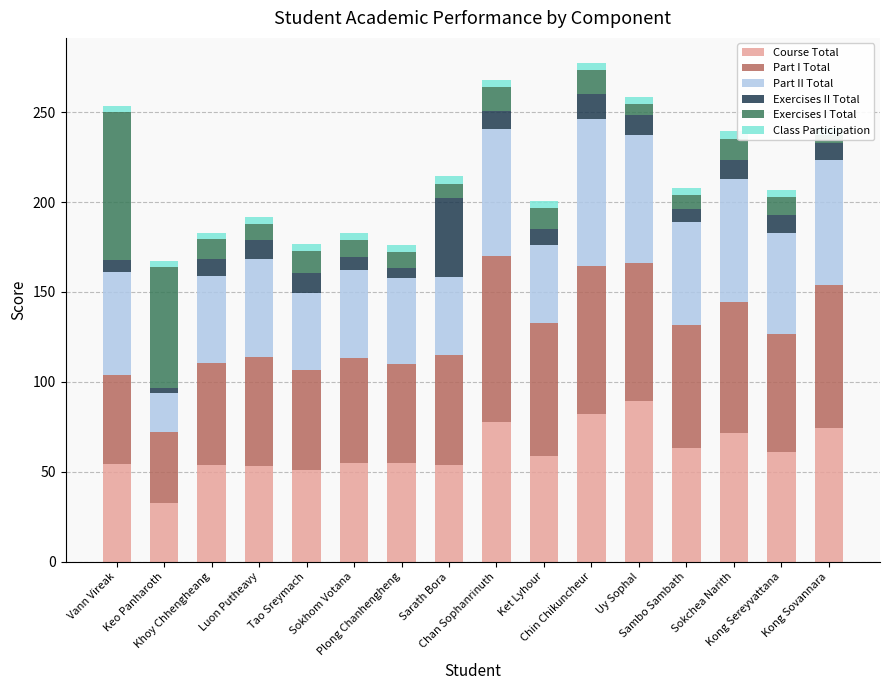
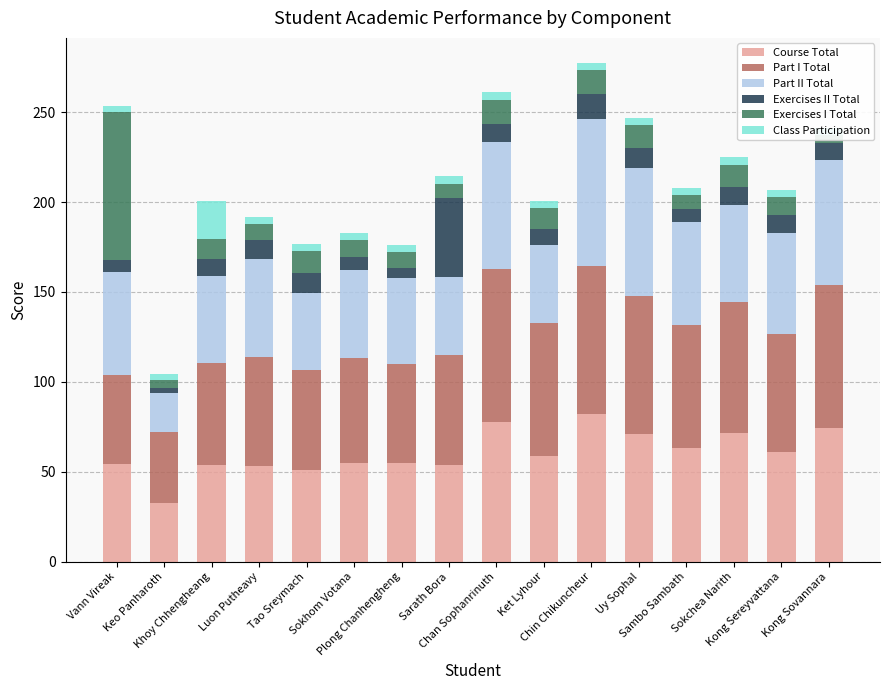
  {
    "Course Total": {
      "Vann Vireak": 54,
      "Keo Panharoth": 33,
      "Khoy Chhengheang": 54,
      "Luon Putheavy": 53,
      "Tao Sreymach": 51,
      "Sokhom Votana": 55,
      "Plong Chanhengheng": 55,
      "Sarath Bora": 54,
      "Chan Sophanrinuth": 78,
      "Ket Lyhour": 59,
      "Chin Chikuncheur": 82,
-     "Uy Sophal": 89,
+     "Uy Sophal": 71,
      "Sambo Sambath": 63,
      "Sokchea Narith": 71,
      "Kong Sereyvattana": 61,
      "Kong Sovannara": 75
    },
    "Part I Total": {
      "Vann Vireak": 50,
      "Keo Panharoth": 40,
      "Khoy Chhengheang": 57,
      "Luon Putheavy": 61,
      "Tao Sreymach": 56,
      "Sokhom Votana": 59,
      "Plong Chanhengheng": 55,
      "Sarath Bora": 61,
-     "Chan Sophanrinuth": 92,
+     "Chan Sophanrinuth": 85,
      "Ket Lyhour": 74,
      "Chin Chikuncheur": 82,
      "Uy Sophal": 77,
      "Sambo Sambath": 68,
      "Sokchea Narith": 73,
      "Kong Sereyvattana": 65,
      "Kong Sovannara": 79
    },
    "Part II Total": {
      "Vann Vireak": 57,
      "Keo Panharoth": 22,
      "Khoy Chhengheang": 48,
      "Luon Putheavy": 55,
      "Tao Sreymach": 43,
      "Sokhom Votana": 48,
      "Plong Chanhengheng": 48,
      "Sarath Bora": 43,
      "Chan Sophanrinuth": 71,
      "Ket Lyhour": 43,
      "Chin Chikuncheur": 82,
      "Uy Sophal": 71,
      "Sambo Sambath": 57,
-     "Sokchea Narith": 69,
+     "Sokchea Narith": 54,
      "Kong Sereyvattana": 56,
      "Kong Sovannara": 70
    },
    "Exercises II Total": {
      "Vann Vireak": 6,
      "Keo Panharoth": 3,
      "Khoy Chhengheang": 10,
      "Luon Putheavy": 10,
      "Tao Sreymach": 11,
      "Sokhom Votana": 8,
      "Plong Chanhengheng": 6,
      "Sarath Bora": 44,
      "Chan Sophanrinuth": 10,
      "Ket Lyhour": 9,
      "Chin Chikuncheur": 14,
      "Uy Sophal": 11,
      "Sambo Sambath": 8,
      "Sokchea Narith": 10,
      "Kong Sereyvattana": 10,
      "Kong Sovannara": 10
    },
    "Exercises I Total": {
      "Vann Vireak": 82,
-     "Keo Panharoth": 67,
+     "Keo Panharoth": 4,
      "Khoy Chhengheang": 11,
      "Luon Putheavy": 9,
      "Tao Sreymach": 12,
      "Sokhom Votana": 9,
      "Plong Chanhengheng": 9,
      "Sarath Bora": 8,
      "Chan Sophanrinuth": 13,
      "Ket Lyhour": 12,
      "Chin Chikuncheur": 13,
-     "Uy Sophal": 6,
+     "Uy Sophal": 13,
      "Sambo Sambath": 8,
      "Sokchea Narith": 12,
      "Kong Sereyvattana": 10
    },
    "Class Participation": {
      "Vann Vireak": 4,
      "Keo Panharoth": 4,
-     "Khoy Chhengheang": 4,
+     "Khoy Chhengheang": 21,
      "Luon Putheavy": 4,
      "Tao Sreymach": 4,
      "Sokhom Votana": 4,
      "Plong Chanhengheng": 4,
      "Sarath Bora": 4,
      "Chan Sophanrinuth": 4,
      "Ket Lyhour": 4,
      "Chin Chikuncheur": 4,
      "Uy Sophal": 4,
      "Sambo Sambath": 4,
      "Sokchea Narith": 4,
      "Kong Sereyvattana": 4
    }
  }
